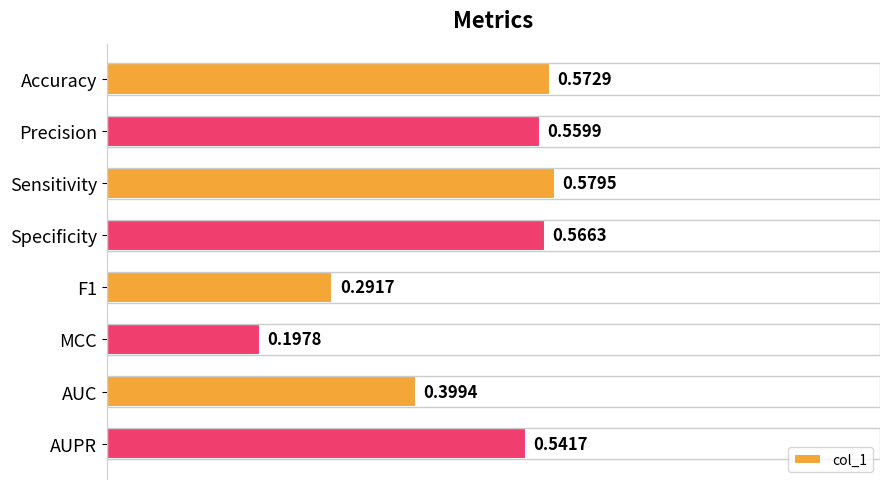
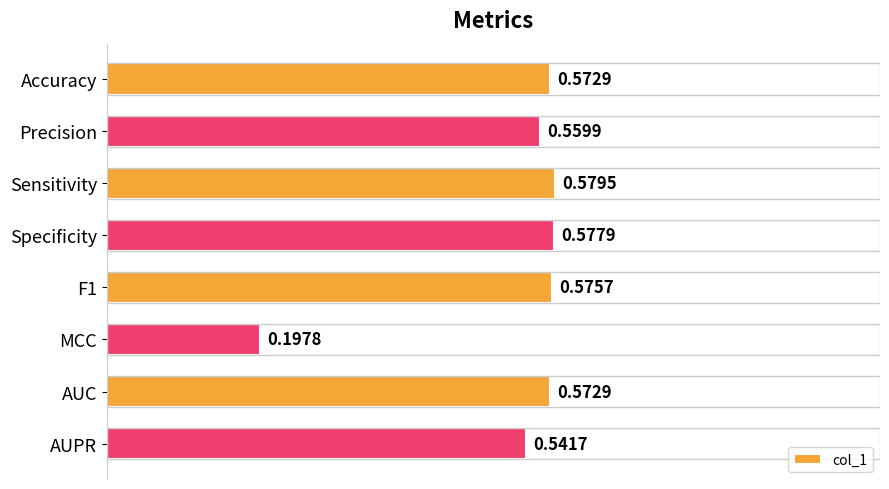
  {
    "Accuracy": 0.5729,
    "Precision": 0.5599,
    "Sensitivity": 0.5795,
-   "Specificity": 0.5663,
-   "F1": 0.2917,
+   "Specificity": 0.5779,
+   "F1": 0.5757,
    "MCC": 0.1978,
-   "AUC": 0.3994,
+   "AUC": 0.5729,
    "AUPR": 0.5417
  }
